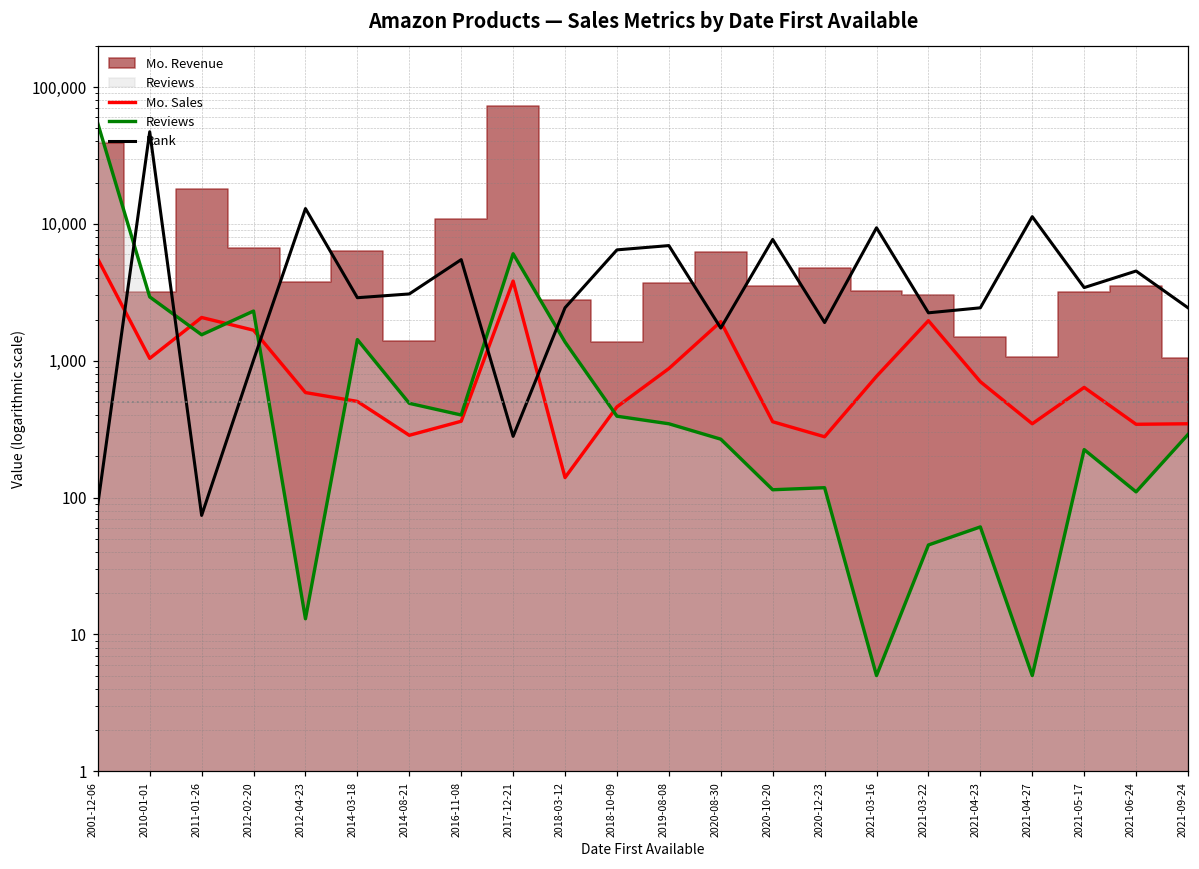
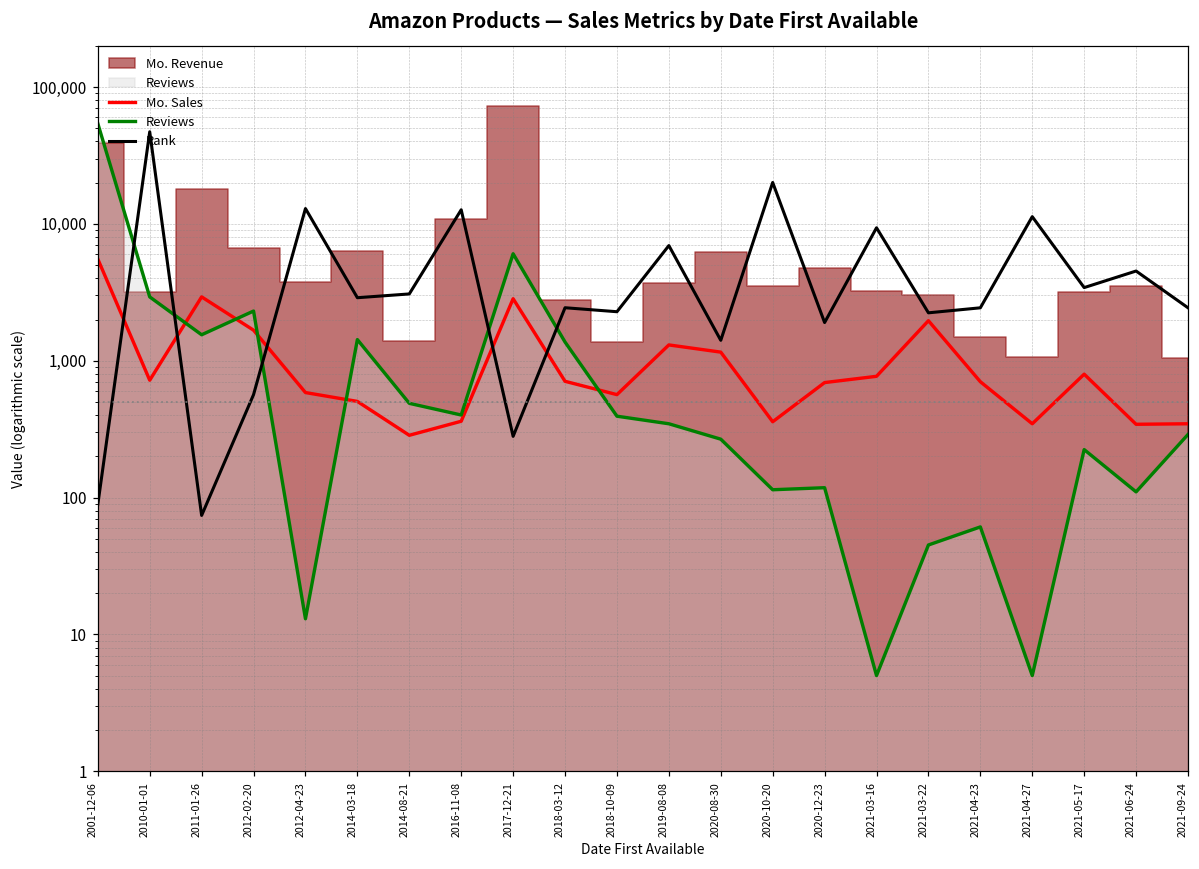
  {
    "Mo. Sales": {
      "2001-12-06": "6,000",
-     "2010-01-01": "1,000",
-     "2011-01-26": "2,100",
+     "2010-01-01": "700",
+     "2011-01-26": "2,900",
      "2012-02-20": "1,700",
      "2012-04-23": "600",
      "2014-03-18": "500",
      "2014-08-21": "290",
      "2016-11-08": "360",
-     "2017-12-21": "3,800",
-     "2018-03-12": "140",
-     "2018-10-09": "460",
-     "2019-08-08": "900",
-     "2020-08-30": "1,900",
+     "2017-12-21": "2,800",
+     "2018-03-12": "700",
+     "2018-10-09": "600",
+     "2019-08-08": "1,300",
+     "2020-08-30": "1,200",
      "2020-10-20": "360",
-     "2020-12-23": "280",
+     "2020-12-23": "700",
      "2021-03-16": "800",
      "2021-03-22": "2,000",
      "2021-04-23": "700",
      "2021-04-27": "350",
-     "2021-05-17": "600",
+     "2021-05-17": "800",
      "2021-06-24": "340",
      "2021-09-24": "350"
    },
    "Rank": {
      "2001-12-06": "90",
      "2010-01-01": "47,000",
      "2011-01-26": "70",
-     "2012-02-20": "1,000",
+     "2012-02-20": "600",
      "2012-04-23": "13,000",
      "2014-03-18": "2,900",
      "2014-08-21": "3,100",
-     "2016-11-08": "5,000",
+     "2016-11-08": "13,000",
      "2017-12-21": "280",
      "2018-03-12": "2,400",
-     "2018-10-09": "6,000",
+     "2018-10-09": "2,300",
      "2019-08-08": "7,000",
-     "2020-08-30": "1,700",
-     "2020-10-20": "8,000",
+     "2020-08-30": "1,400",
+     "2020-10-20": "20,000",
      "2020-12-23": "1,900",
      "2021-03-16": "9,000",
      "2021-03-22": "2,200",
      "2021-04-23": "2,400",
      "2021-04-27": "11,000",
      "2021-05-17": "3,400",
      "2021-06-24": "4,500",
      "2021-09-24": "2,400"
    }
  }
